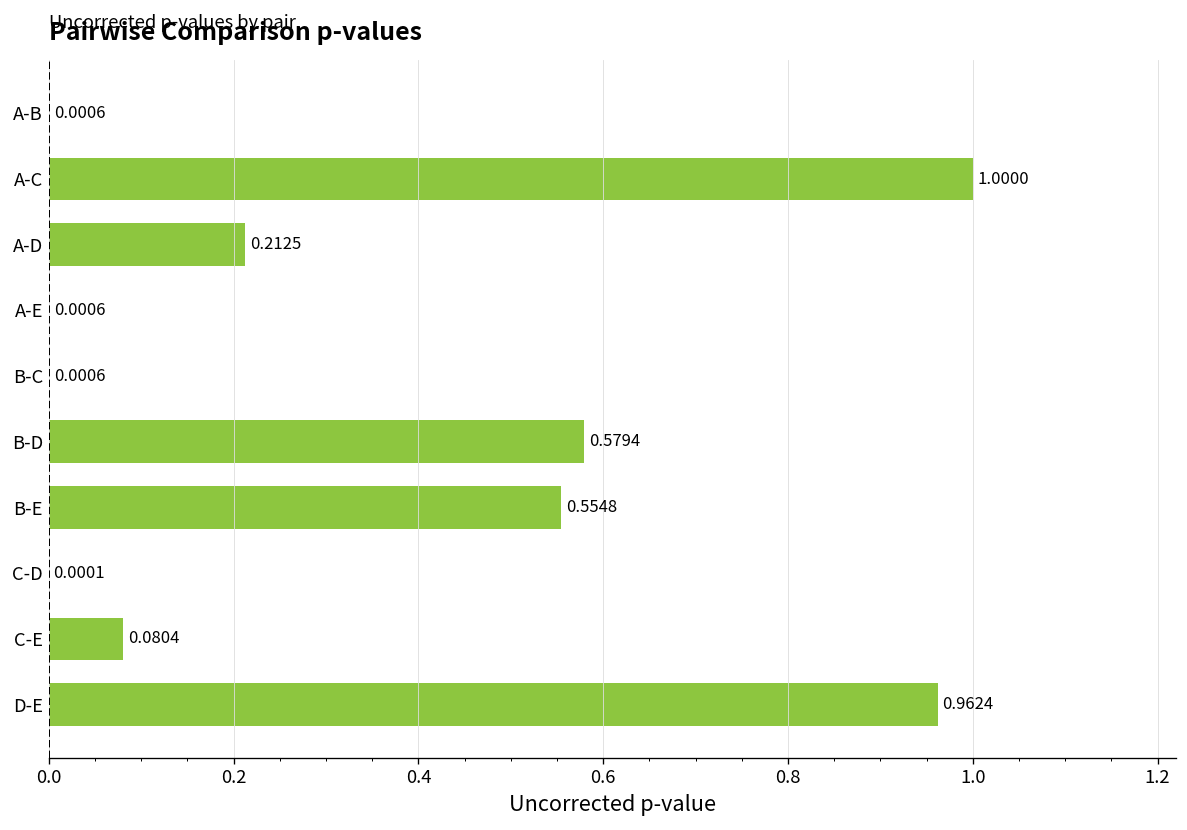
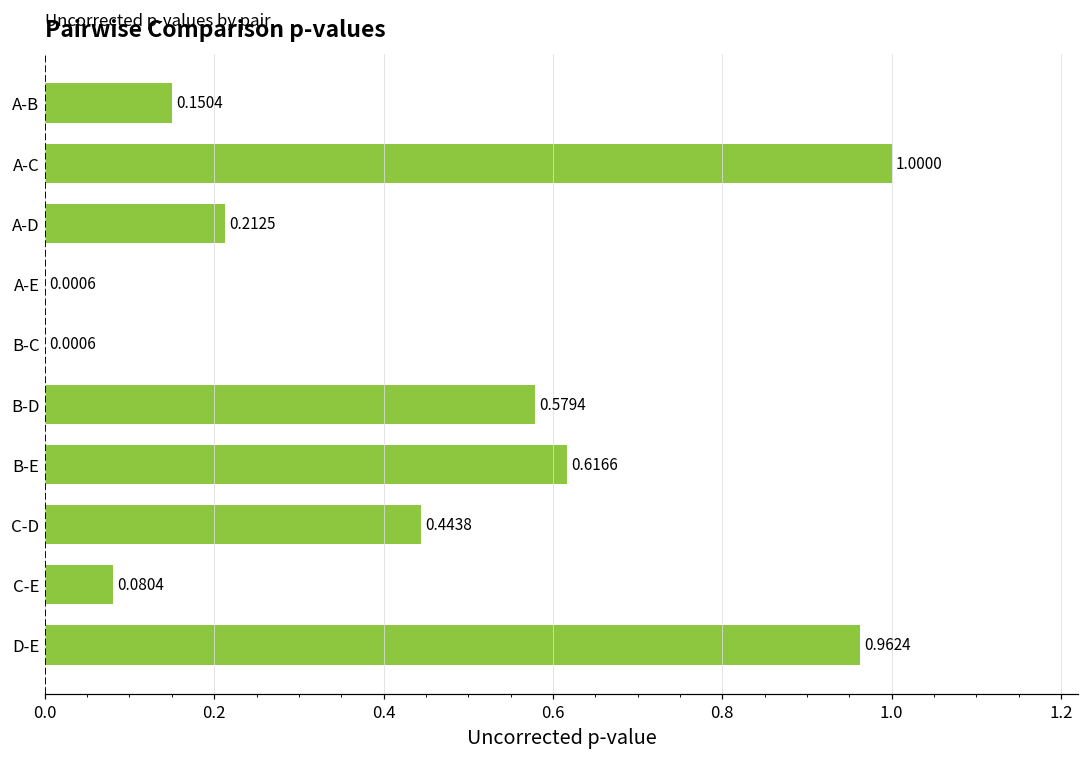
  {
-   "A-B": 0.0006,
+   "A-B": 0.1504,
    "A-C": 1.0000,
    "A-D": 0.2125,
    "A-E": 0.0006,
    "B-C": 0.0006,
    "B-D": 0.5794,
-   "B-E": 0.5548,
-   "C-D": 0.0001,
+   "B-E": 0.6166,
+   "C-D": 0.4438,
    "C-E": 0.0804,
    "D-E": 0.9624
  }
